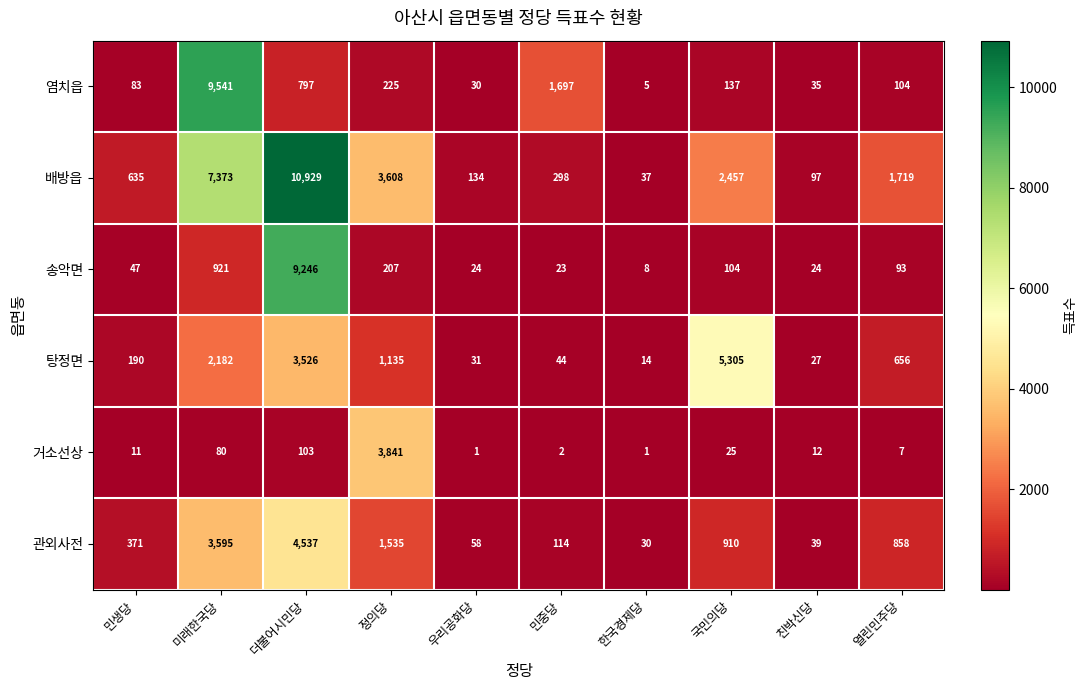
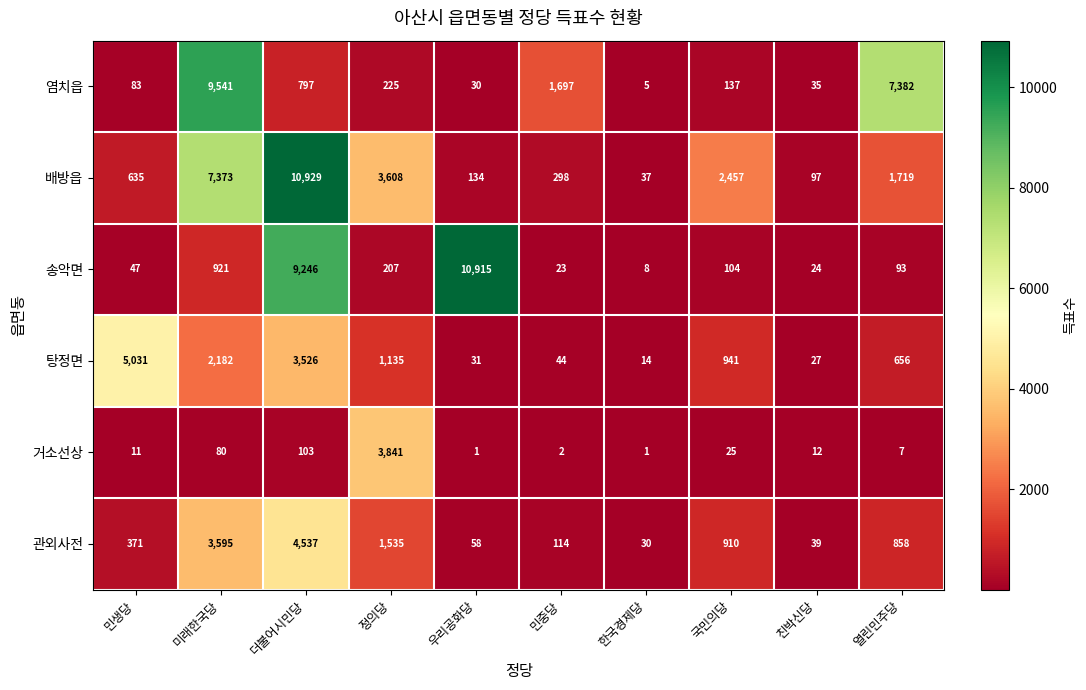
  {
    "염치읍": {
      "민생당": "83",
      "미래한국당": "9,541",
      "더불어시민당": "797",
      "정의당": "225",
      "우리공화당": "30",
      "민중당": "1,697",
      "한국경제당": "5",
      "국민의당": "137",
      "친박신당": "35",
-     "열린민주당": "104"
+     "열린민주당": "7,382"
    },
    "배방읍": {
      "민생당": "635",
      "미래한국당": "7,373",
      "더불어시민당": "10,929",
      "정의당": "3,608",
      "우리공화당": "134",
      "민중당": "298",
      "한국경제당": "37",
      "국민의당": "2,457",
      "친박신당": "97",
      "열린민주당": "1,719"
    },
    "송악면": {
      "민생당": "47",
      "미래한국당": "921",
      "더불어시민당": "9,246",
      "정의당": "207",
-     "우리공화당": "24",
+     "우리공화당": "10,915",
      "민중당": "23",
      "한국경제당": "8",
      "국민의당": "104",
      "친박신당": "24",
      "열린민주당": "93"
    },
    "탕정면": {
-     "민생당": "190",
+     "민생당": "5,031",
      "미래한국당": "2,182",
      "더불어시민당": "3,526",
      "정의당": "1,135",
      "우리공화당": "31",
      "민중당": "44",
      "한국경제당": "14",
-     "국민의당": "5,305",
+     "국민의당": "941",
      "친박신당": "27",
      "열린민주당": "656"
    },
    "거소선상": {
      "민생당": "11",
      "미래한국당": "80",
      "더불어시민당": "103",
      "정의당": "3,841",
      "우리공화당": "1",
      "민중당": "2",
      "한국경제당": "1",
      "국민의당": "25",
      "친박신당": "12",
      "열린민주당": "7"
    },
    "관외사전": {
      "민생당": "371",
      "미래한국당": "3,595",
      "더불어시민당": "4,537",
      "정의당": "1,535",
      "우리공화당": "58",
      "민중당": "114",
      "한국경제당": "30",
      "국민의당": "910",
      "친박신당": "39",
      "열린민주당": "858"
    }
  }
